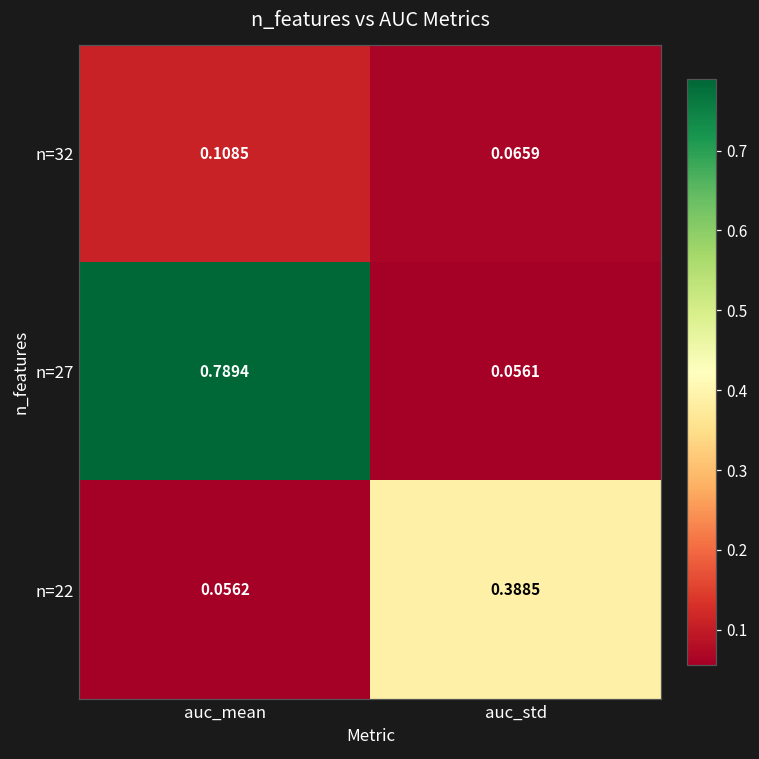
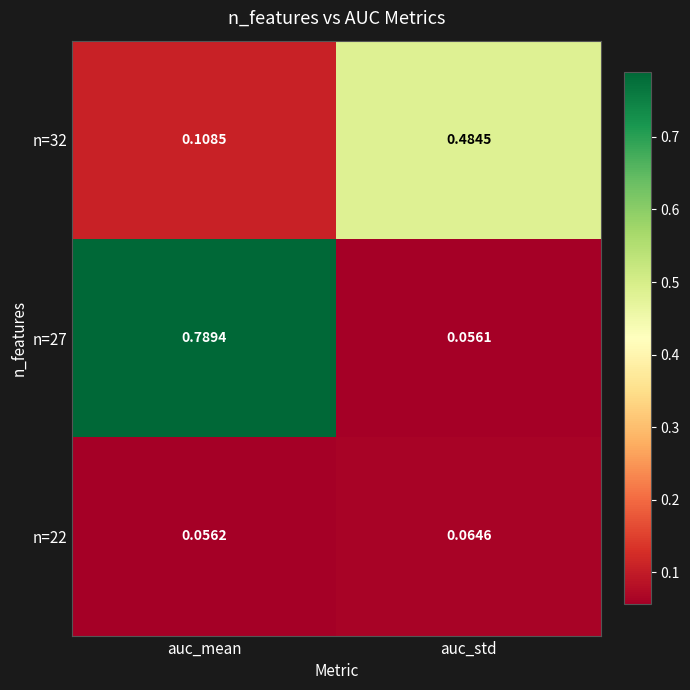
  {
    "n=32": {
      "auc_mean": 0.1085,
-     "auc_std": 0.0659
+     "auc_std": 0.4845
    },
    "n=27": {
      "auc_mean": 0.7894,
      "auc_std": 0.0561
    },
    "n=22": {
      "auc_mean": 0.0562,
-     "auc_std": 0.3885
+     "auc_std": 0.0646
    }
  }
